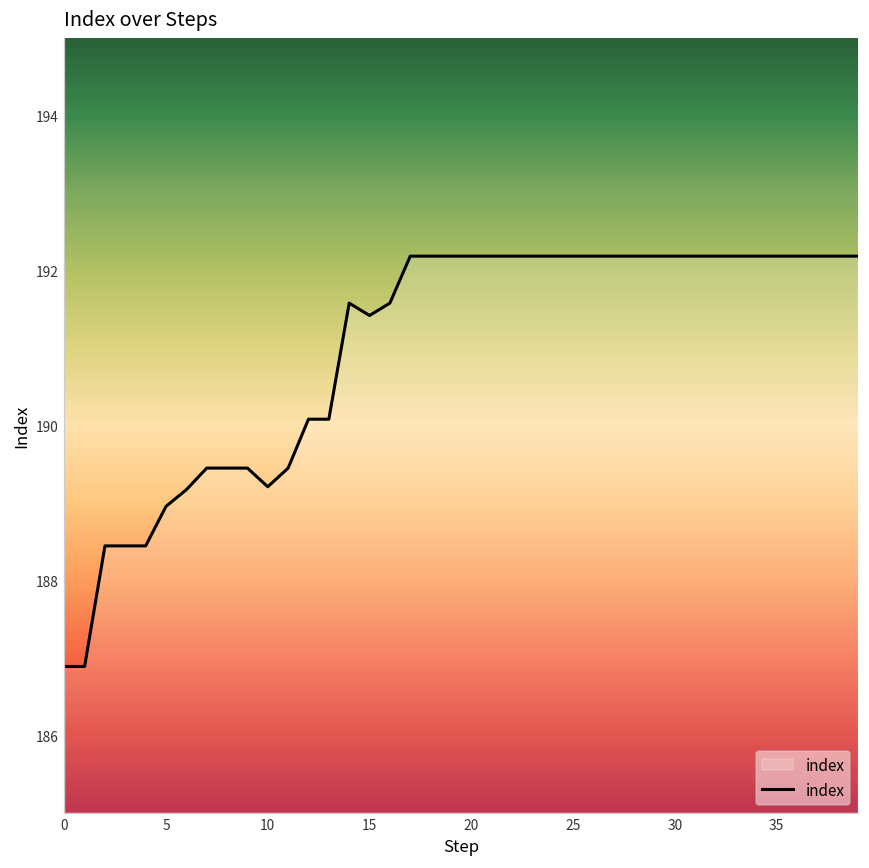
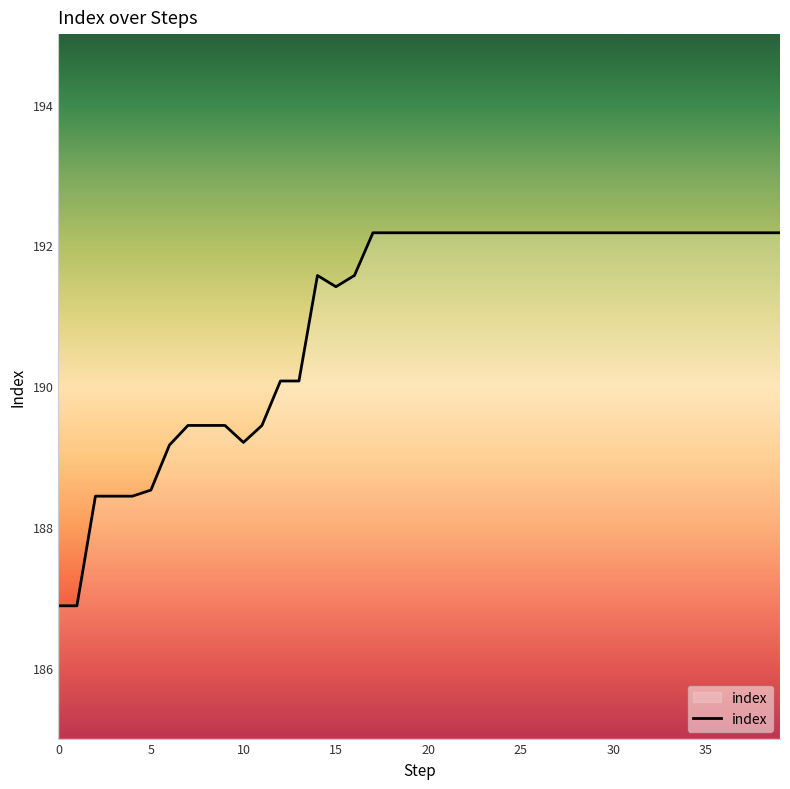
  {
    "0": 186.9,
-   "5": 189.0,
+   "5": 188.5,
    "10": 189.2,
    "15": 191.4,
    "20": 192.2,
    "25": 192.2,
    "30": 192.2,
    "35": 192.2
  }
